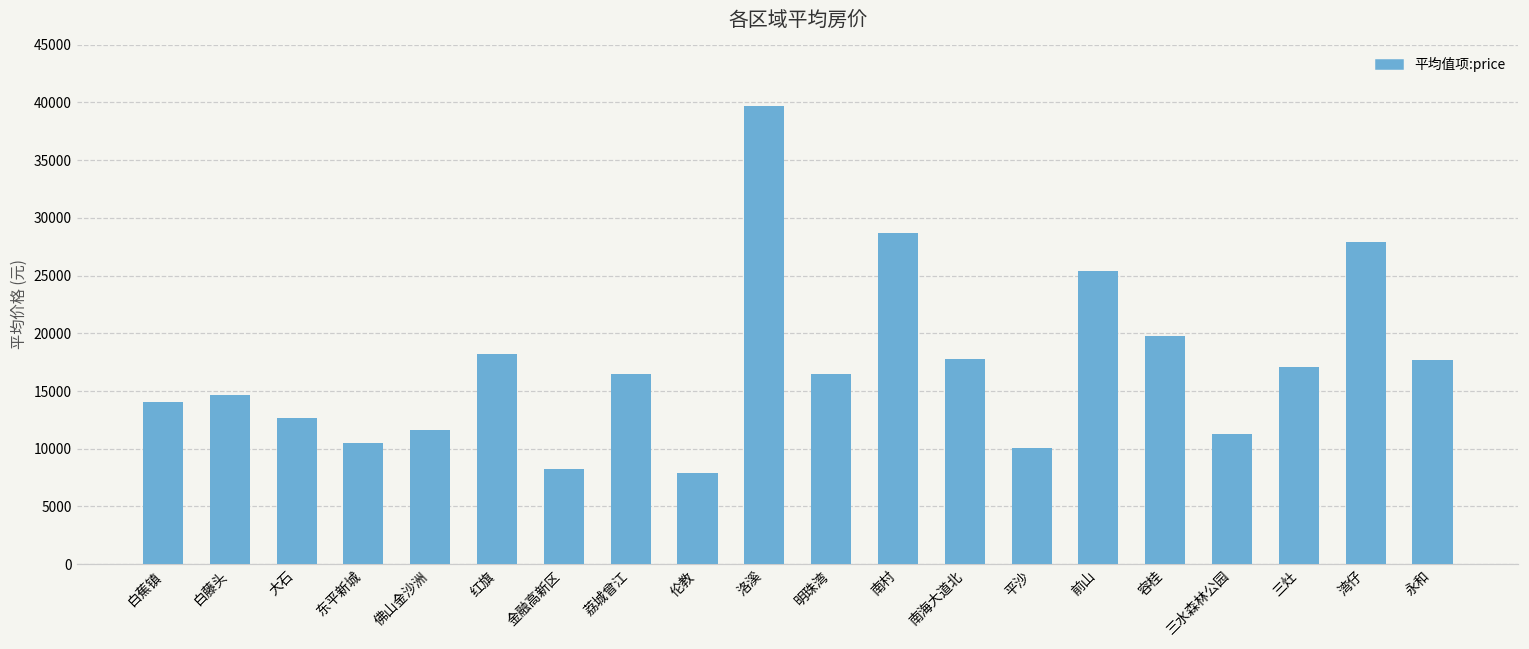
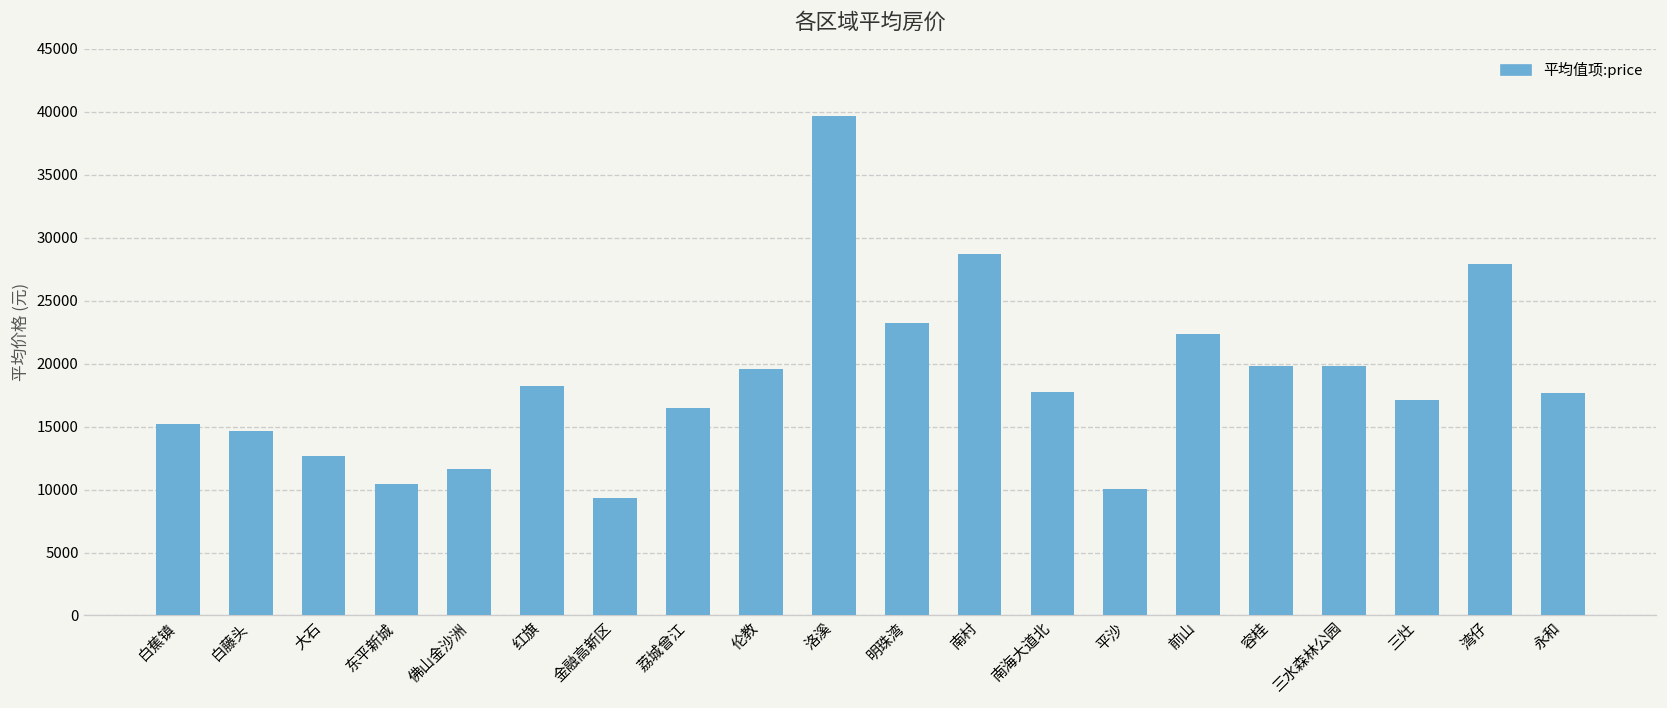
  {
-   "白蕉镇": 14000,
+   "白蕉镇": 15200,
    "白藤头": 14600,
    "大石": 12700,
    "东平新城": 10500,
    "佛山金沙洲": 11600,
    "红旗": 18200,
-   "金融高新区": 8200,
+   "金融高新区": 9300,
    "荔城曾江": 16500,
-   "伦教": 7900,
+   "伦教": 19600,
    "洛溪": 39700,
-   "明珠湾": 16500,
+   "明珠湾": 23200,
    "南村": 28700,
    "南海大道北": 17700,
    "平沙": 10100,
-   "前山": 25400,
+   "前山": 22300,
    "容桂": 19800,
-   "三水森林公园": 11300,
+   "三水森林公园": 19800,
    "三灶": 17100,
    "湾仔": 27900,
    "永和": 17700
  }
